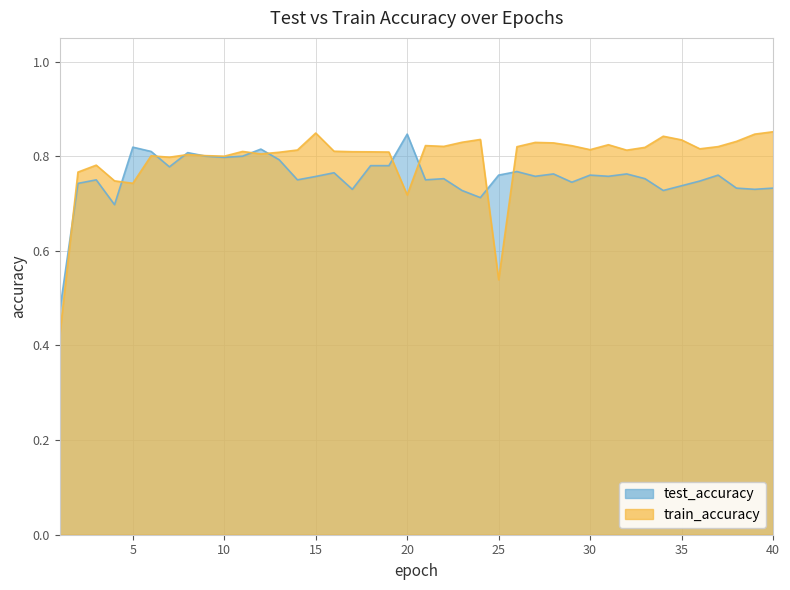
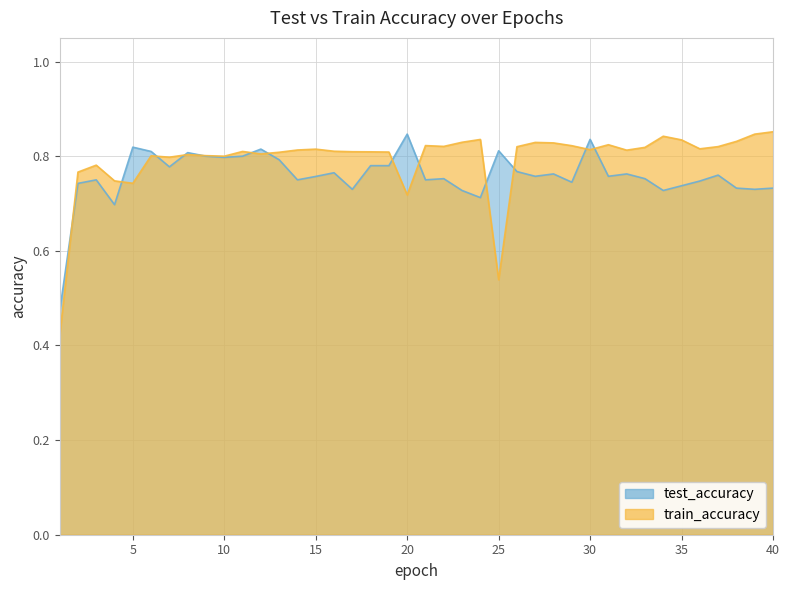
  {
    "test_accuracy": {
      "5": 0.82,
      "15": 0.76,
      "20": 0.85,
-     "25": 0.76,
-     "30": 0.76,
+     "25": 0.81,
+     "30": 0.84,
      "35": 0.74,
      "40": 0.73
    },
    "train_accuracy": {
      "5": 0.74,
-     "15": 0.85,
+     "15": 0.81,
      "20": 0.72,
      "25": 0.54,
      "30": 0.81,
      "35": 0.83,
      "40": 0.85
    }
  }
